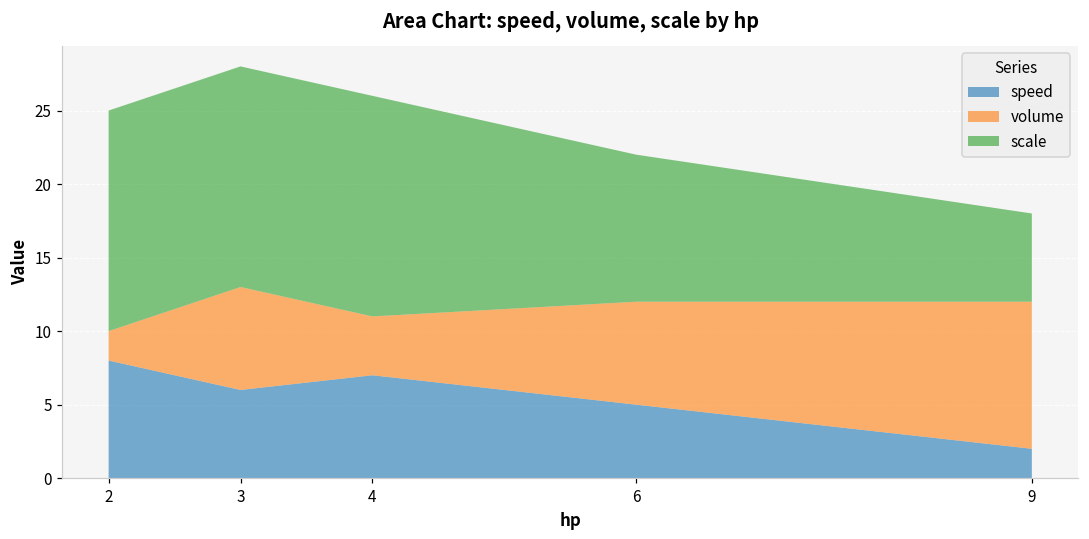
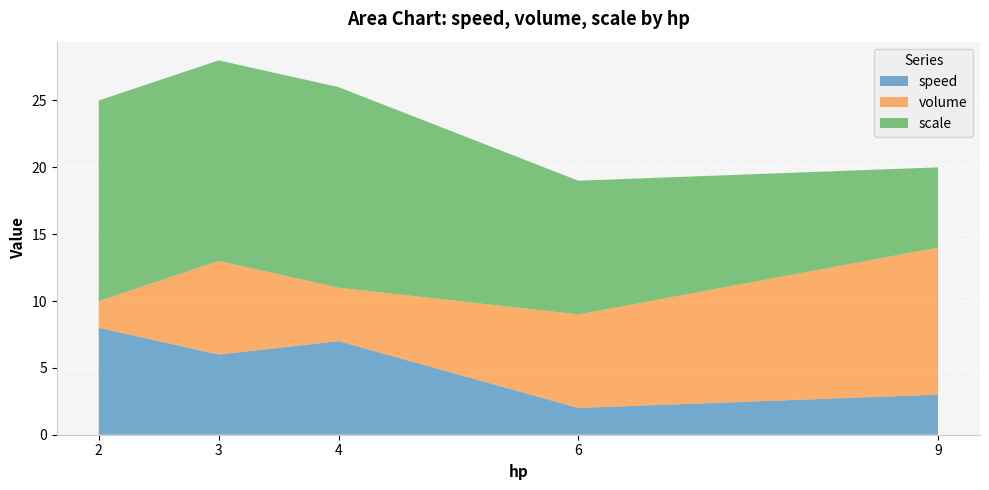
  {
    "speed": {
      "2": 8,
      "3": 6,
      "4": 7,
-     "6": 5,
-     "9": 2
+     "6": 2,
+     "9": 3
    },
    "volume": {
      "2": 2,
      "3": 7,
      "4": 4,
      "6": 7,
-     "9": 10
+     "9": 11
    },
    "scale": {
      "2": 15,
      "3": 15,
      "4": 15,
      "6": 10,
      "9": 6
    }
  }
